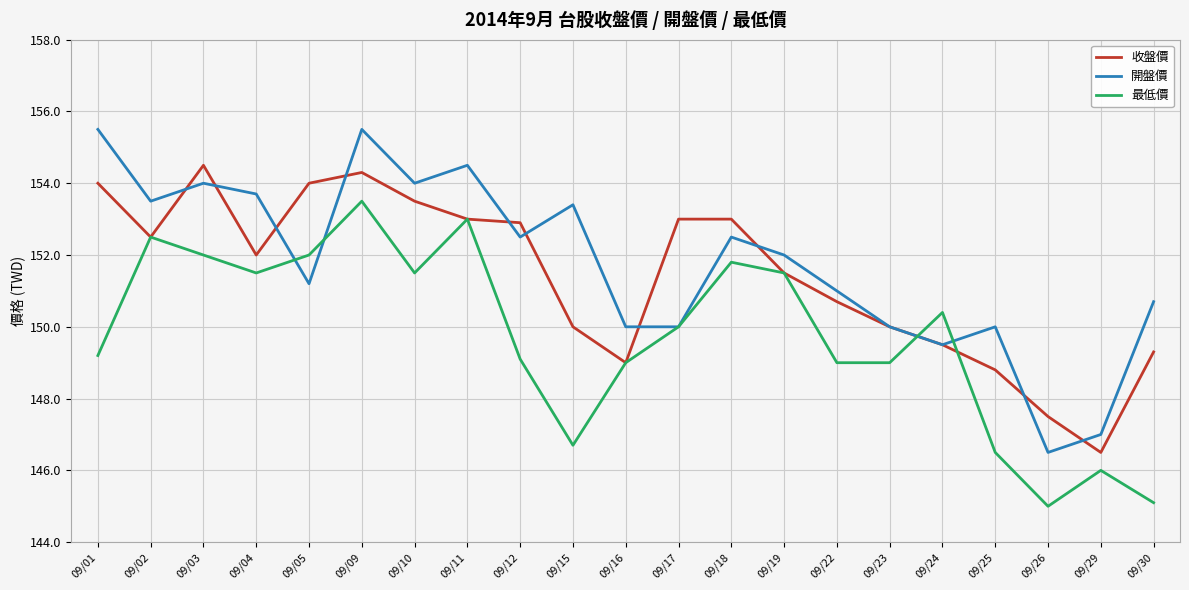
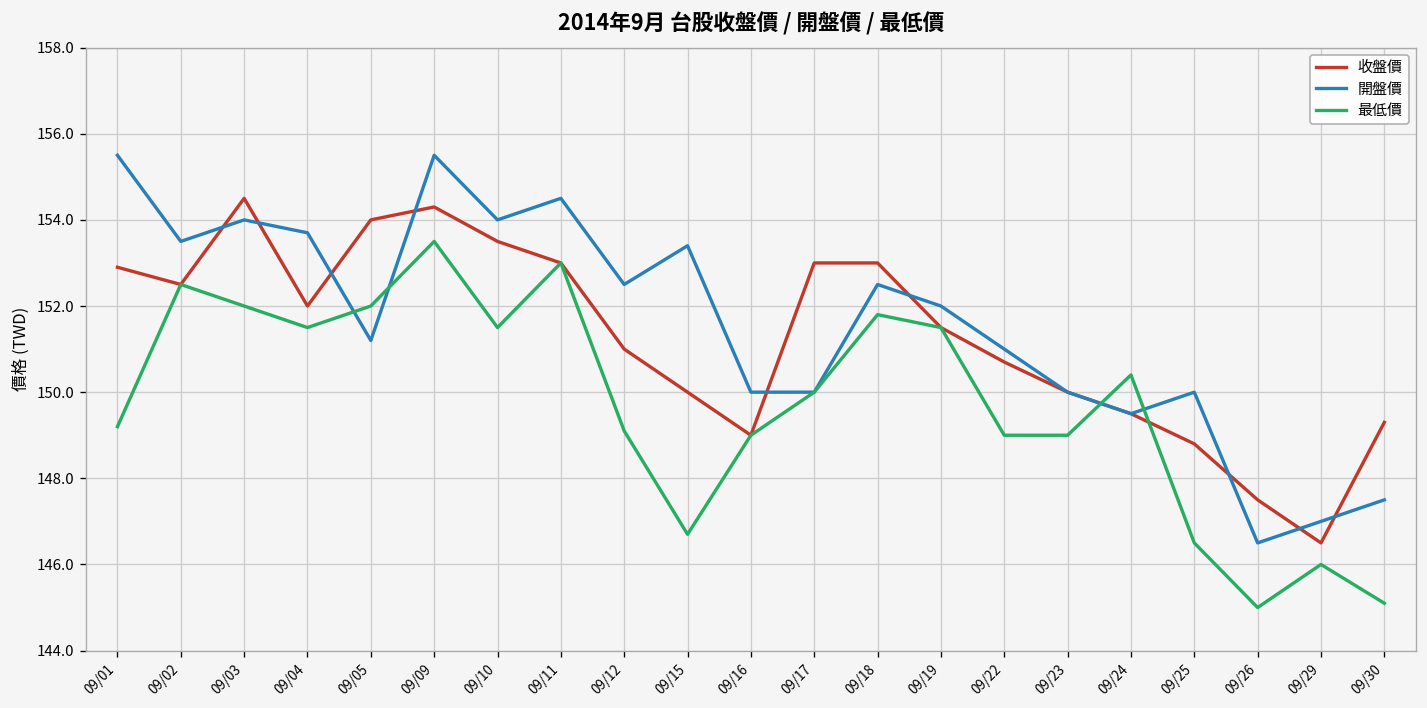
  {
    "收盤價": {
-     "09/01": 154.0,
+     "09/01": 152.9,
      "09/03": 154.5,
      "09/04": 152.0,
      "09/05": 154.0,
      "09/09": 154.3,
      "09/10": 153.5,
-     "09/12": 152.9,
+     "09/12": 151.0,
      "09/15": 150.0,
      "09/17": 153.0,
      "09/18": 153.0,
      "09/22": 150.7,
      "09/25": 148.8,
      "09/26": 147.5,
      "09/29": 146.5,
      "09/30": 149.3
    },
    "開盤價": {
      "09/01": 155.5,
      "09/02": 153.5,
      "09/03": 154.0,
      "09/04": 153.7,
      "09/05": 151.2,
      "09/09": 155.5,
      "09/10": 154.0,
      "09/11": 154.5,
      "09/12": 152.5,
      "09/15": 153.4,
      "09/16": 150.0,
      "09/18": 152.5,
      "09/19": 152.0,
      "09/22": 151.0,
      "09/25": 150.0,
      "09/26": 146.5,
      "09/29": 147.0,
-     "09/30": 150.7
+     "09/30": 147.5
    },
    "最低價": {
      "09/01": 149.2,
      "09/03": 152.0,
      "09/04": 151.5,
      "09/05": 152.0,
      "09/09": 153.5,
      "09/10": 151.5,
      "09/12": 149.1,
      "09/15": 146.7,
      "09/18": 151.8,
      "09/22": 149.0,
      "09/23": 149.0,
      "09/24": 150.4,
      "09/25": 146.5,
      "09/26": 145.0,
      "09/29": 146.0,
      "09/30": 145.1
    }
  }
